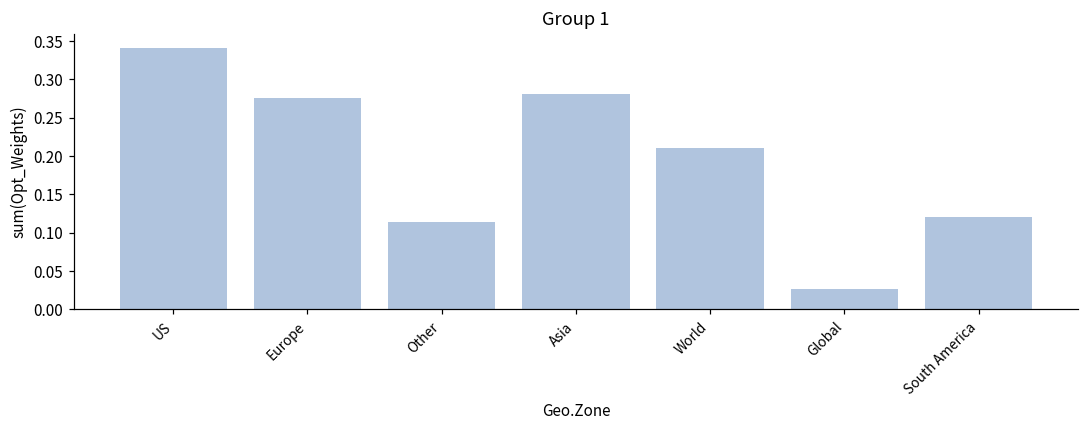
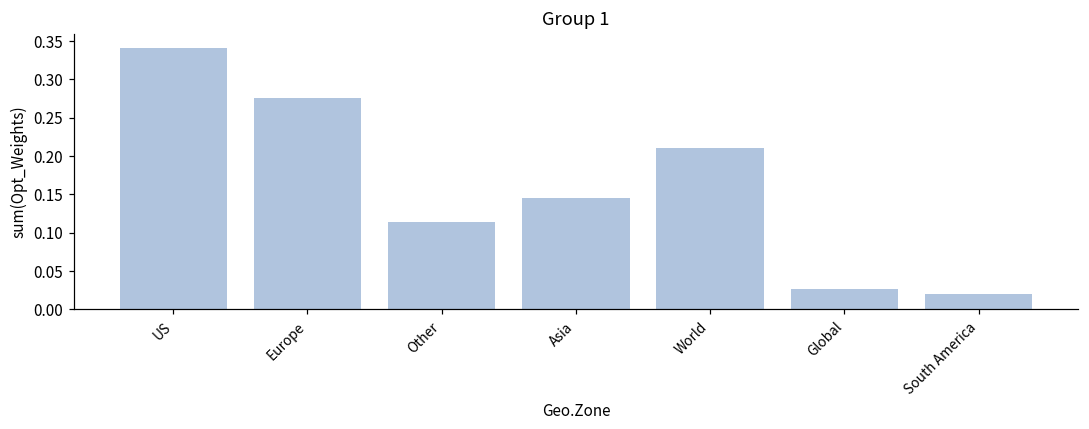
  {
    "US": 0.34,
    "Europe": 0.28,
    "Other": 0.11,
-   "Asia": 0.28,
+   "Asia": 0.15,
    "World": 0.21,
    "Global": 0.03,
-   "South America": 0.12
+   "South America": 0.02
  }
